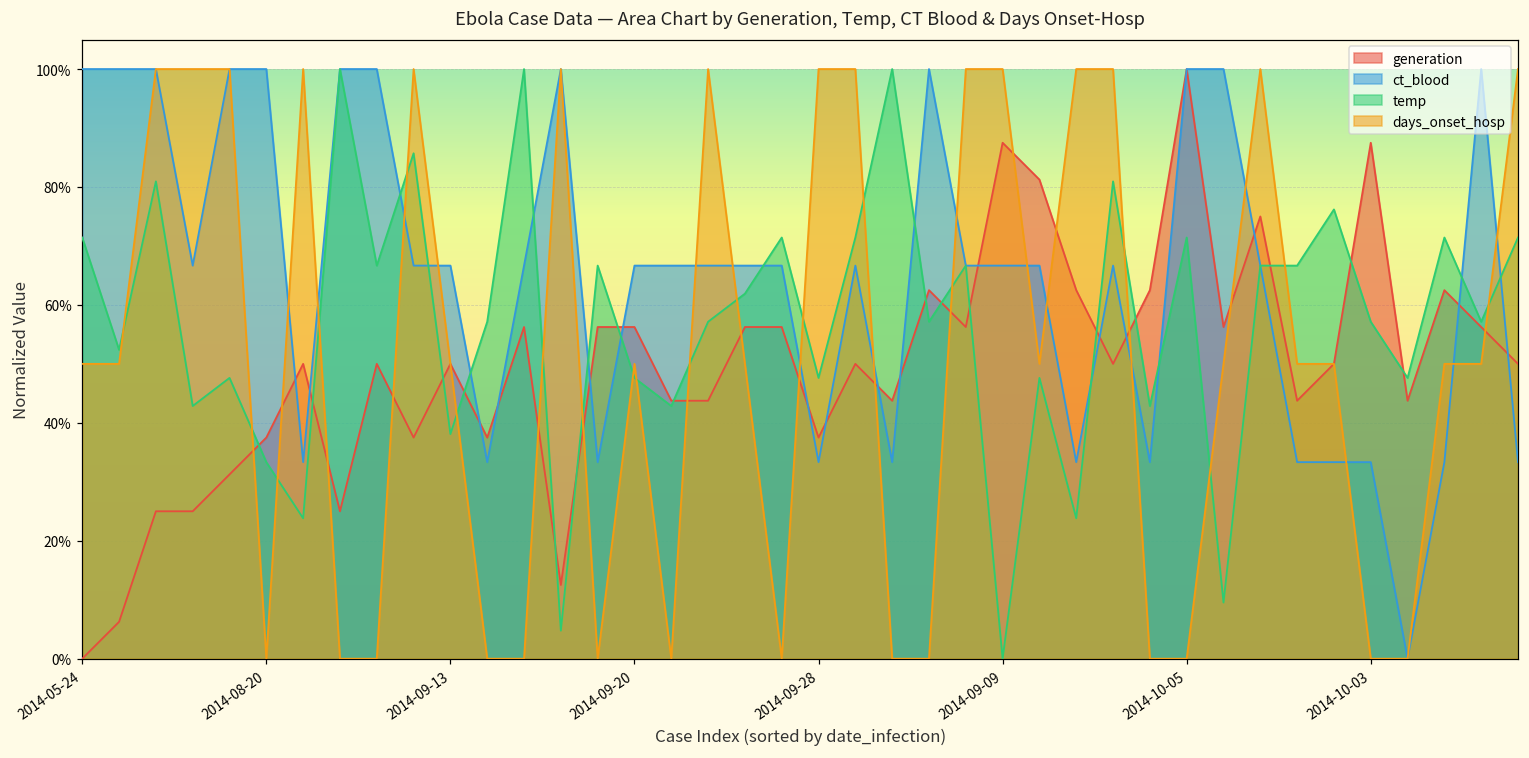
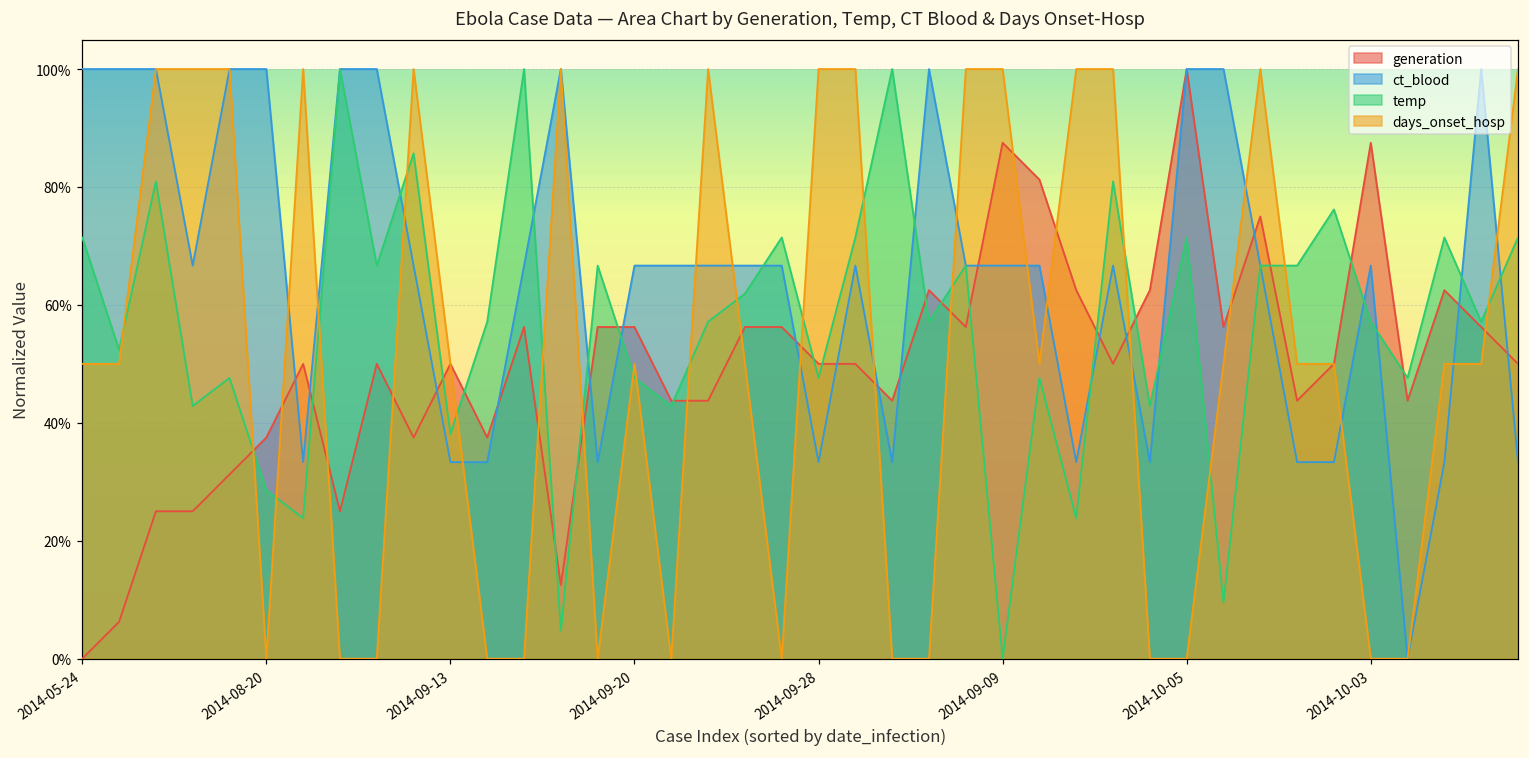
  {
    "generation": {
      "2014-05-24": "0%",
      "2014-08-20": "38%",
-     "2014-09-28": "38%",
+     "2014-09-28": "50%",
      "2014-09-09": "88%",
      "2014-10-03": "88%"
    },
    "ct_blood": {
      "2014-05-24": "100%",
      "2014-08-20": "100%",
-     "2014-09-13": "67%",
+     "2014-09-13": "33%",
      "2014-09-28": "33%",
      "2014-09-09": "67%",
-     "2014-10-03": "33%"
+     "2014-10-03": "67%"
    },
    "temp": {
      "2014-05-24": "71%",
-     "2014-08-20": "33%",
+     "2014-08-20": "29%",
      "2014-09-13": "38%",
      "2014-09-28": "48%",
      "2014-09-09": "0%",
      "2014-10-03": "57%"
    },
    "days_onset_hosp": {
      "2014-05-24": "50%",
      "2014-08-20": "0%",
      "2014-09-28": "100%",
      "2014-09-09": "100%",
      "2014-10-03": "0%"
    }
  }
